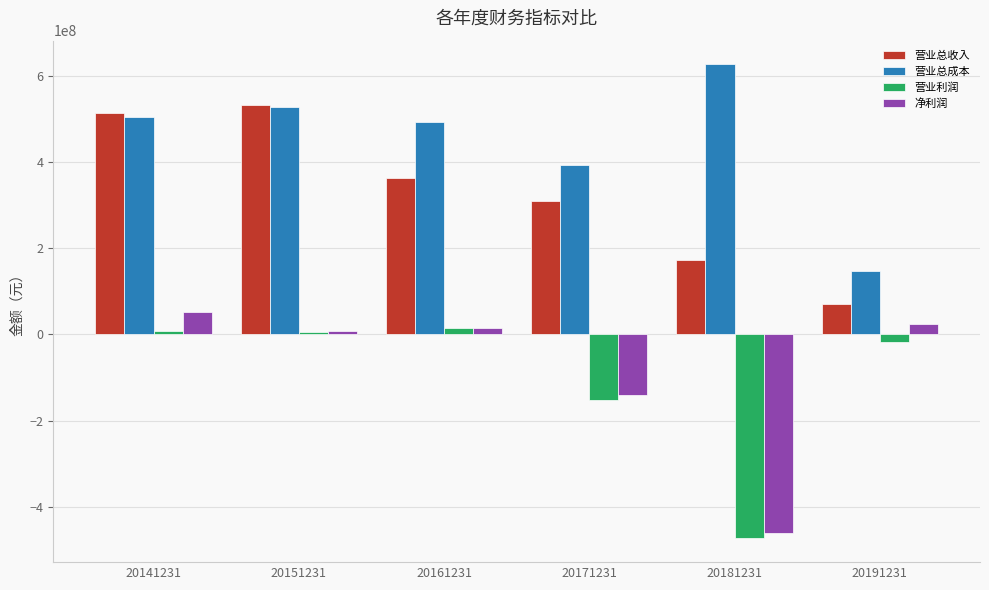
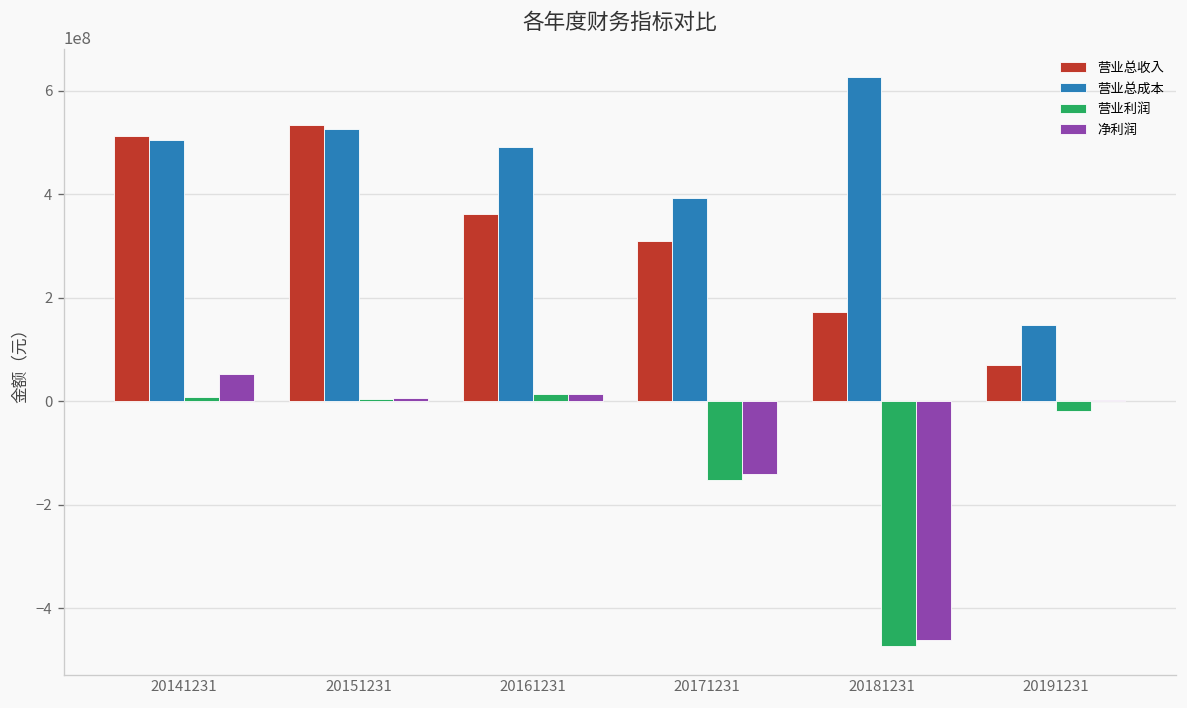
  {
    "营业总收入": {
      "20141231": 510000000,
      "20151231": 530000000,
      "20161231": 360000000,
      "20171231": 310000000,
      "20181231": 170000000,
      "20191231": 70000000
    },
    "营业总成本": {
      "20141231": 500000000,
      "20151231": 530000000,
      "20161231": 490000000,
      "20171231": 390000000,
      "20181231": 630000000,
      "20191231": 150000000
    },
    "营业利润": {
      "20141231": 10000000,
      "20161231": 10000000,
      "20171231": -150000000,
      "20181231": -470000000,
      "20191231": -20000000
    },
    "净利润": {
      "20141231": 50000000,
      "20151231": 10000000,
      "20161231": 20000000,
      "20171231": -140000000,
      "20181231": -460000000,
-     "20191231": 20000000
+     "20191231": 0
    }
  }
